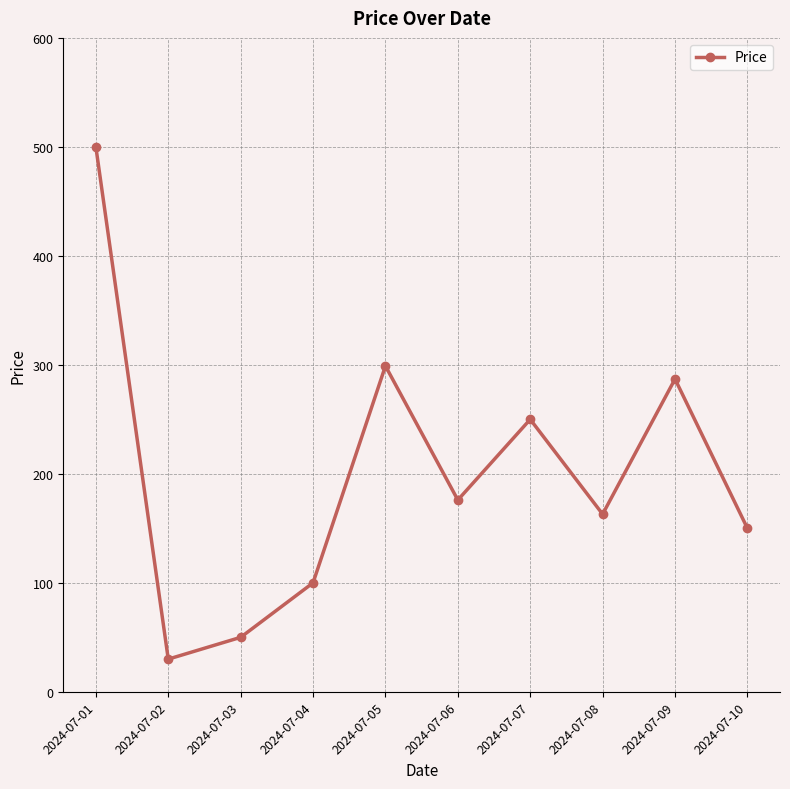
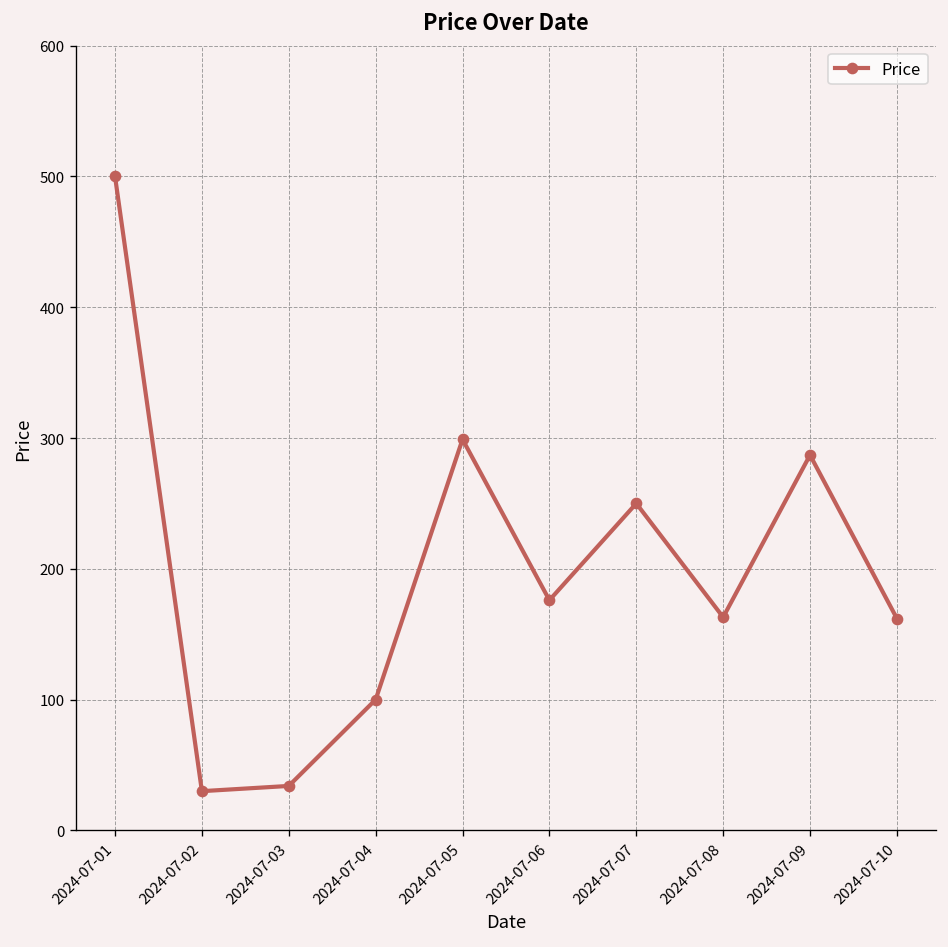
  {
    "2024-07-01": 500,
    "2024-07-02": 30,
-   "2024-07-03": 50,
+   "2024-07-03": 34,
    "2024-07-04": 100,
    "2024-07-05": 299,
    "2024-07-06": 176,
    "2024-07-07": 250,
    "2024-07-08": 163,
    "2024-07-09": 287,
-   "2024-07-10": 150
+   "2024-07-10": 162
  }
